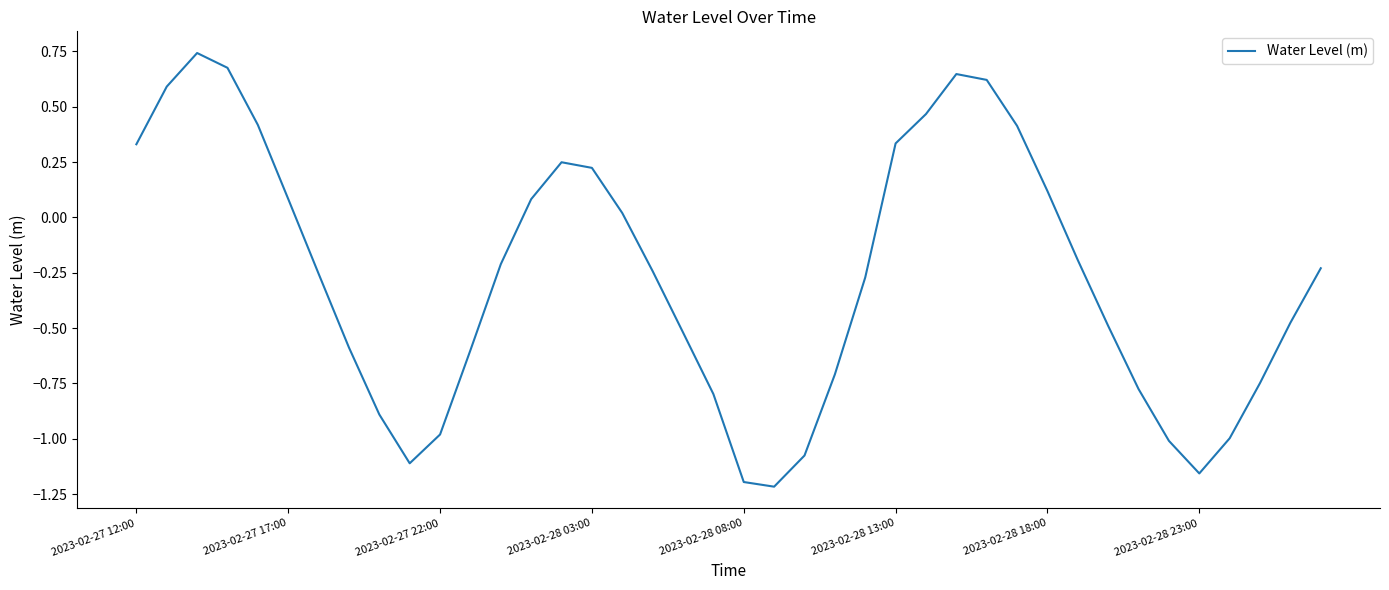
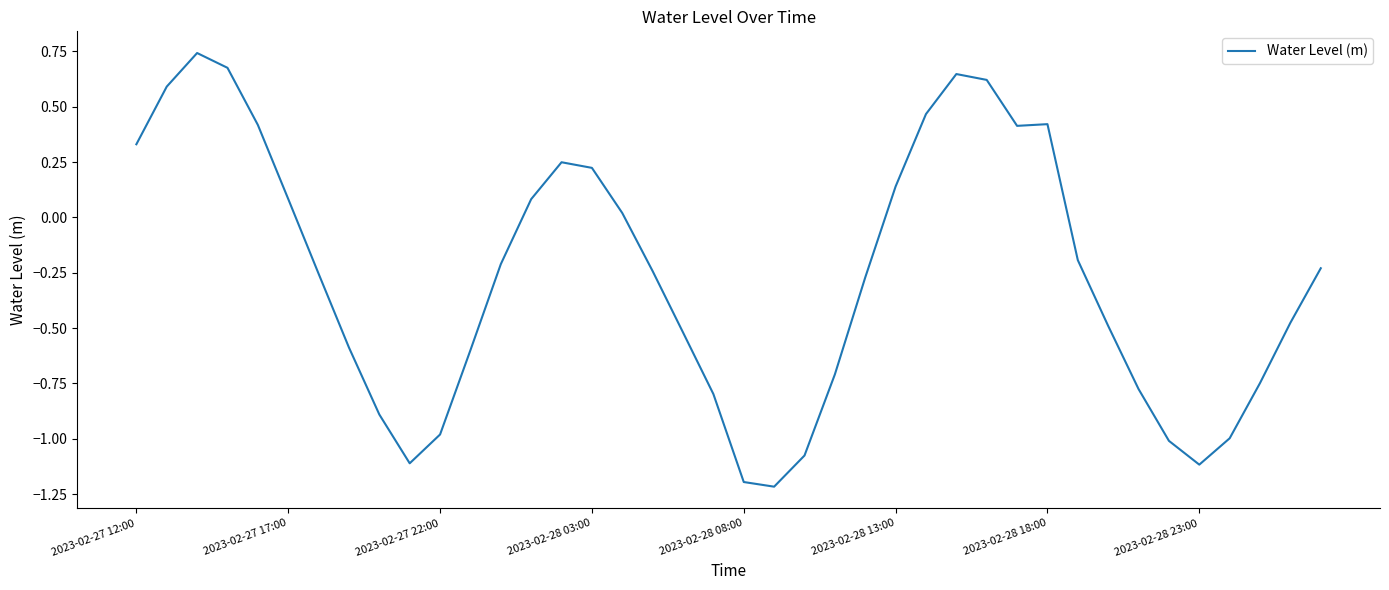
  {
    "2023-02-27 12:00": 0.33,
    "2023-02-27 17:00": 0.08,
    "2023-02-27 22:00": -0.98,
    "2023-02-28 03:00": 0.22,
    "2023-02-28 08:00": -1.20,
-   "2023-02-28 13:00": 0.33,
-   "2023-02-28 18:00": 0.12,
-   "2023-02-28 23:00": -1.16
+   "2023-02-28 13:00": 0.14,
+   "2023-02-28 18:00": 0.42,
+   "2023-02-28 23:00": -1.12
  }
